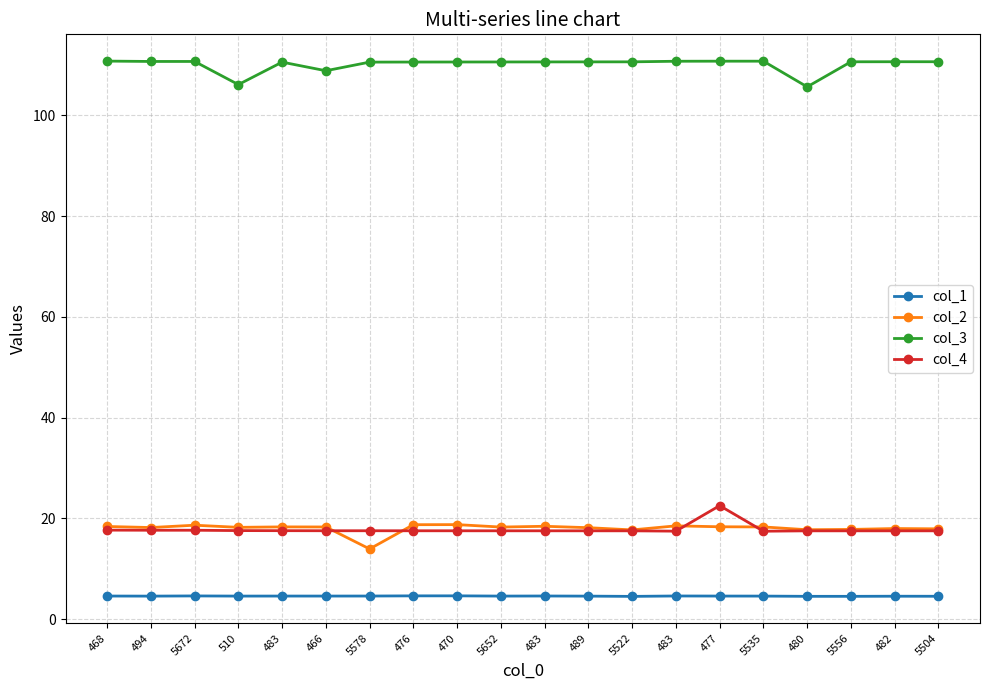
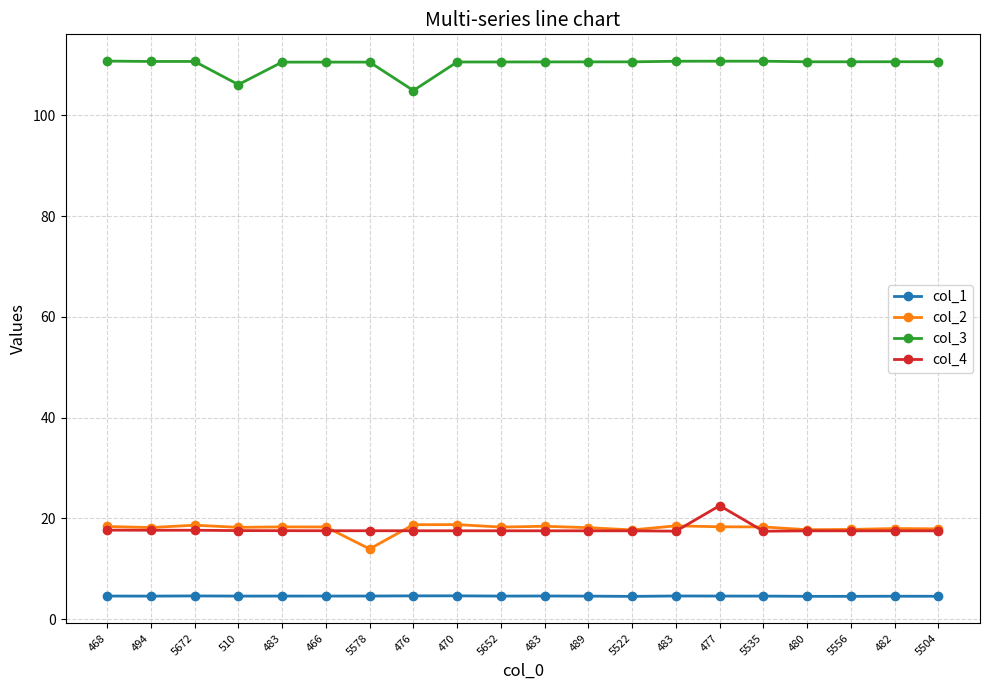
  {
    "col_1": {
      "468": 5,
      "494": 5,
      "5672": 5,
      "510": 5,
      "466": 5,
      "5578": 5,
      "476": 5,
      "470": 5,
      "5652": 5,
      "489": 5,
      "5522": 5,
      "477": 5,
      "5535": 5,
      "480": 5,
      "5556": 5,
      "482": 5,
      "5504": 5
    },
    "col_2": {
      "468": 18,
      "494": 18,
      "5672": 19,
      "510": 18,
      "466": 18,
      "5578": 14,
      "476": 19,
      "470": 19,
      "5652": 18,
      "489": 18,
      "477": 18,
      "5535": 18
    },
    "col_3": {
      "468": 111,
      "494": 111,
      "5672": 111,
      "510": 106,
-     "466": 109,
+     "466": 111,
      "5578": 111,
-     "476": 111,
+     "476": 105,
      "470": 111,
      "5652": 111,
      "489": 111,
      "5522": 111,
      "477": 111,
      "5535": 111,
-     "480": 106,
+     "480": 111,
      "5556": 111,
      "482": 111,
      "5504": 111
    },
    "col_4": {
      "468": 18,
      "494": 18,
      "5672": 18,
      "510": 18,
      "466": 18,
      "5578": 18,
      "476": 18,
      "470": 18,
      "5652": 18,
      "489": 18,
      "477": 23,
      "5535": 17
    }
  }
